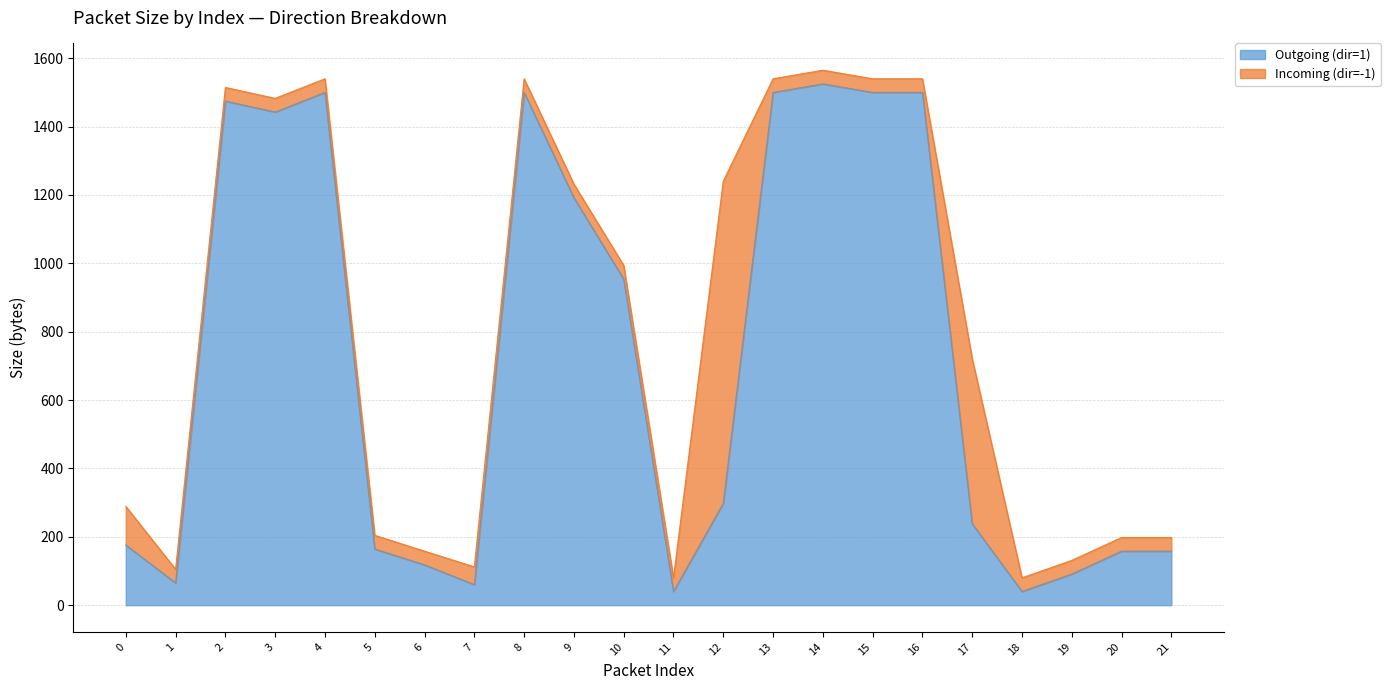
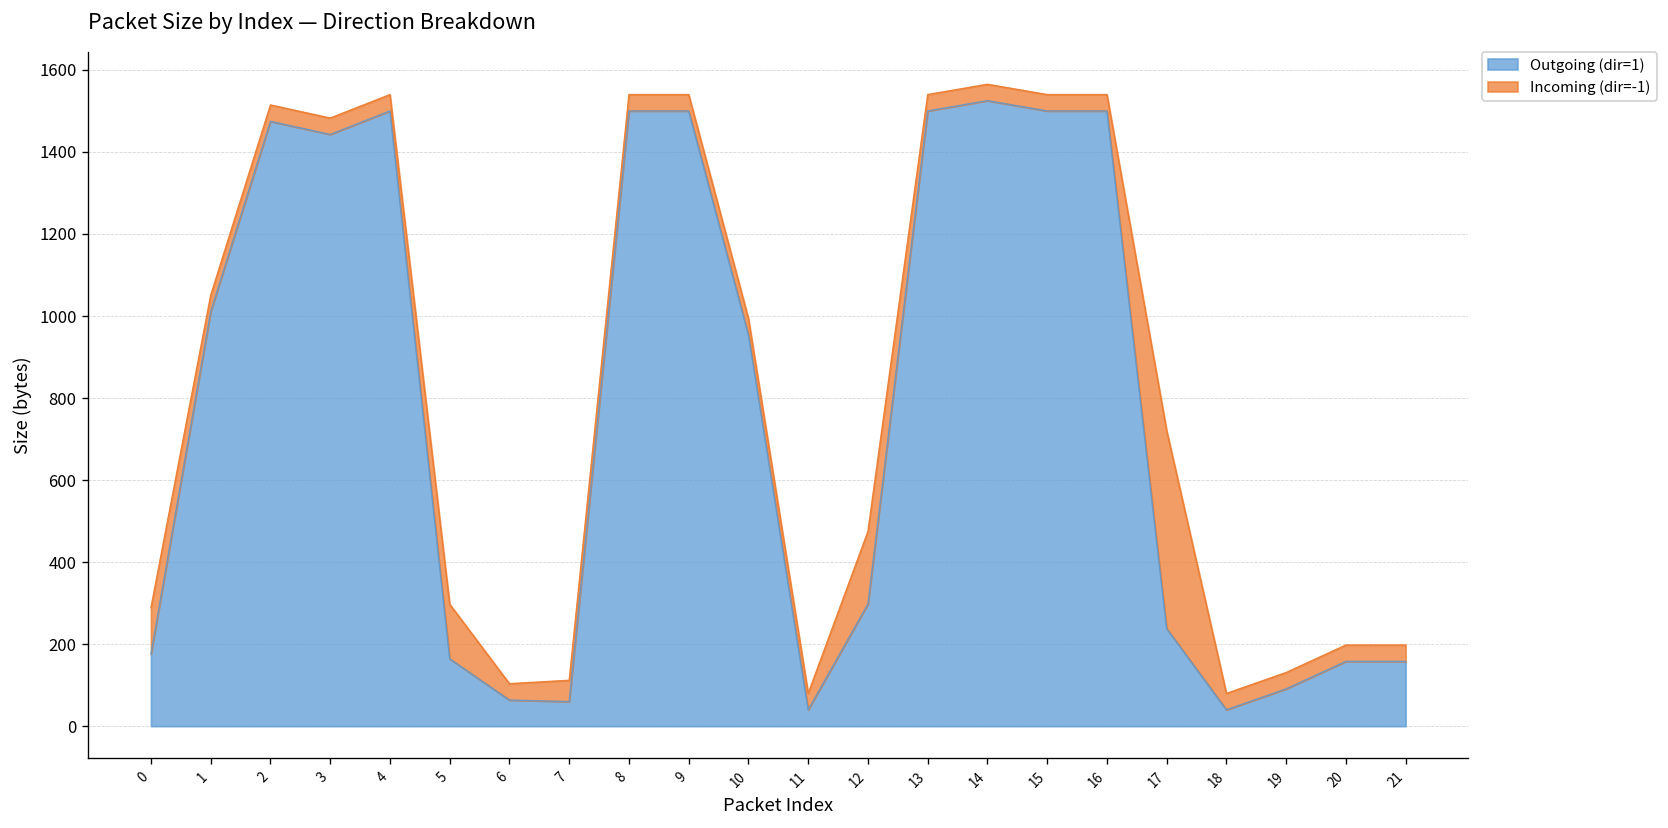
  {
    "Outgoing (dir=1)": {
      "0": 180,
-     "1": 70,
+     "1": 1010,
      "2": 1470,
      "3": 1440,
      "4": 1500,
      "5": 160,
-     "6": 120,
+     "6": 60,
      "7": 60,
      "8": 1500,
-     "9": 1190,
+     "9": 1500,
      "10": 950,
      "11": 40,
      "12": 300,
      "13": 1500,
      "14": 1530,
      "15": 1500,
      "16": 1500,
      "17": 240,
      "18": 40,
      "19": 90,
      "20": 160,
      "21": 160
    },
    "Incoming (dir=-1)": {
      "0": 110,
      "1": 40,
      "2": 40,
      "3": 40,
      "4": 40,
-     "5": 40,
+     "5": 130,
      "6": 40,
      "7": 50,
      "8": 40,
      "9": 40,
      "10": 40,
      "11": 40,
-     "12": 940,
+     "12": 180,
      "13": 40,
      "14": 40,
      "15": 40,
      "16": 40,
      "17": 480,
      "18": 40,
      "19": 40,
      "20": 40,
      "21": 40
    }
  }
